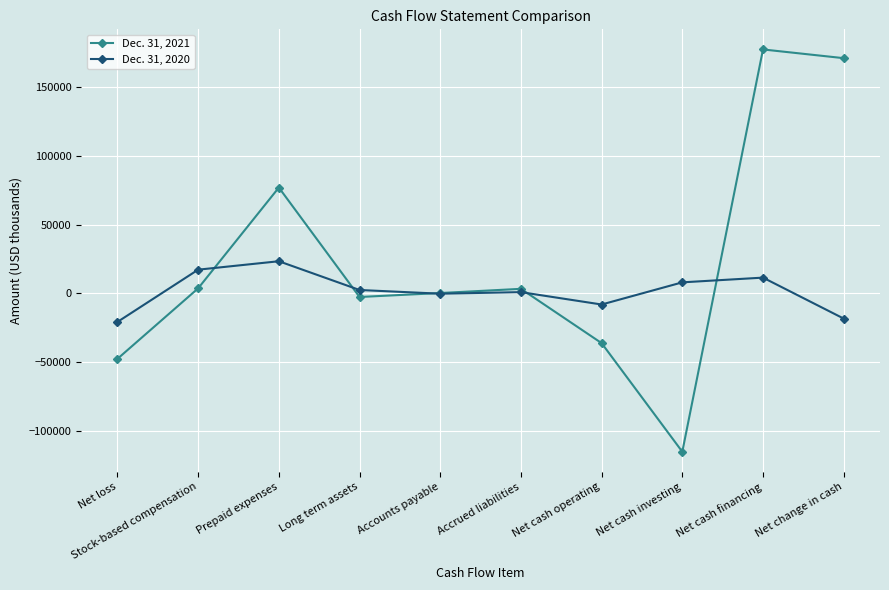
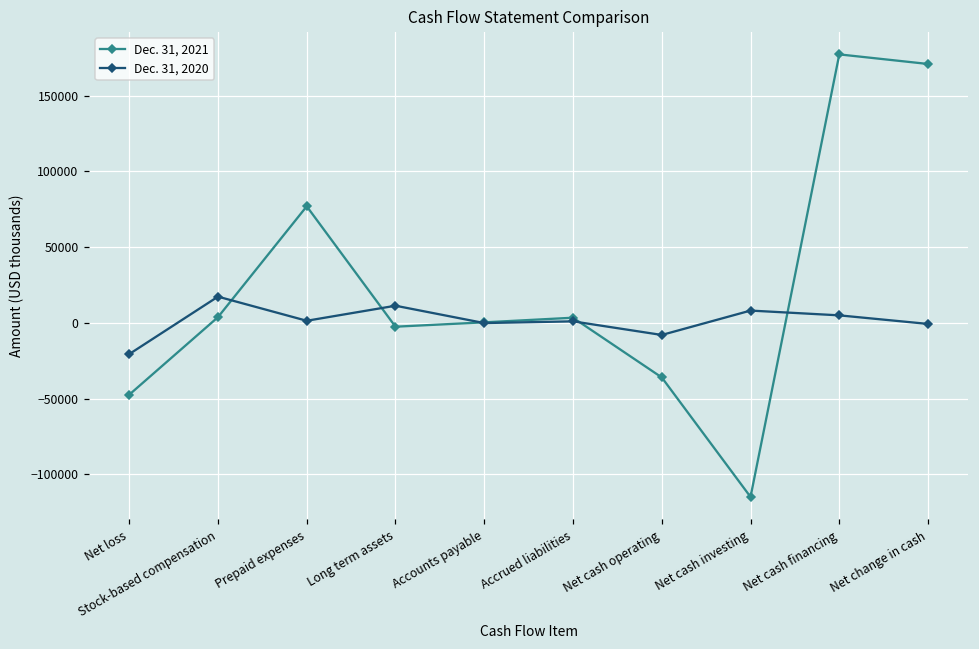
  {
    "Dec. 31, 2021": {
      "Net loss": -47000,
      "Stock-based compensation": 4000,
      "Prepaid expenses": 77000,
      "Long term assets": -3000,
      "Accrued liabilities": 3000,
      "Net cash operating": -36000,
      "Net cash investing": -115000,
      "Net cash financing": 177000,
      "Net change in cash": 171000
    },
    "Dec. 31, 2020": {
      "Net loss": -21000,
      "Stock-based compensation": 17000,
-     "Prepaid expenses": 23000,
-     "Long term assets": 3000,
+     "Prepaid expenses": 1000,
+     "Long term assets": 11000,
      "Accrued liabilities": 1000,
      "Net cash operating": -8000,
      "Net cash investing": 8000,
-     "Net cash financing": 12000,
-     "Net change in cash": -18000
+     "Net cash financing": 5000,
+     "Net change in cash": -1000
    }
  }
